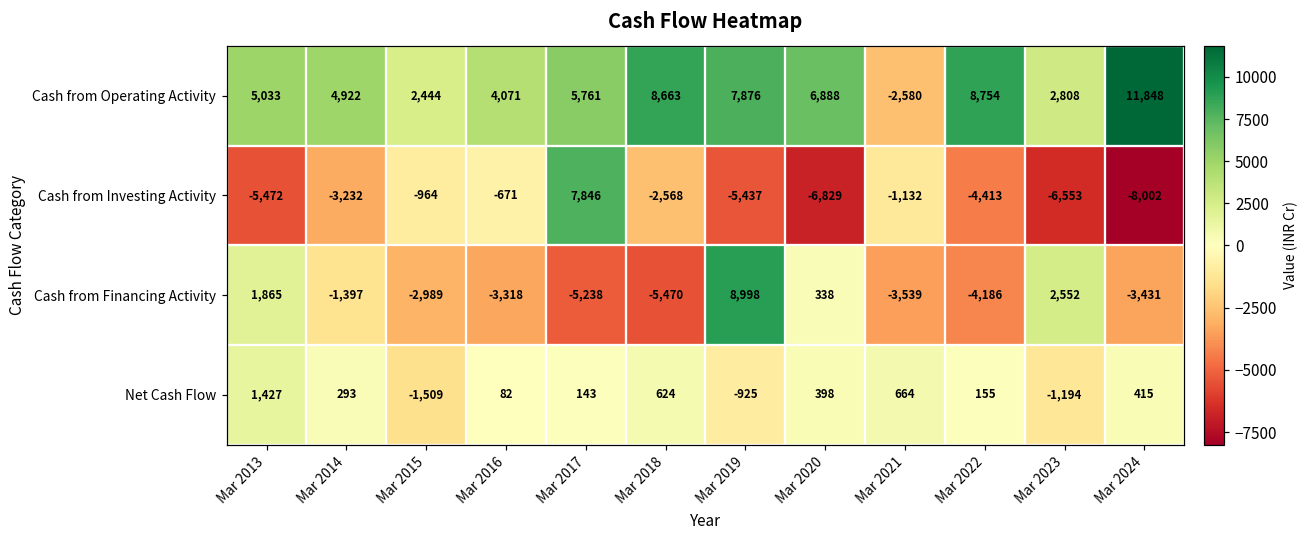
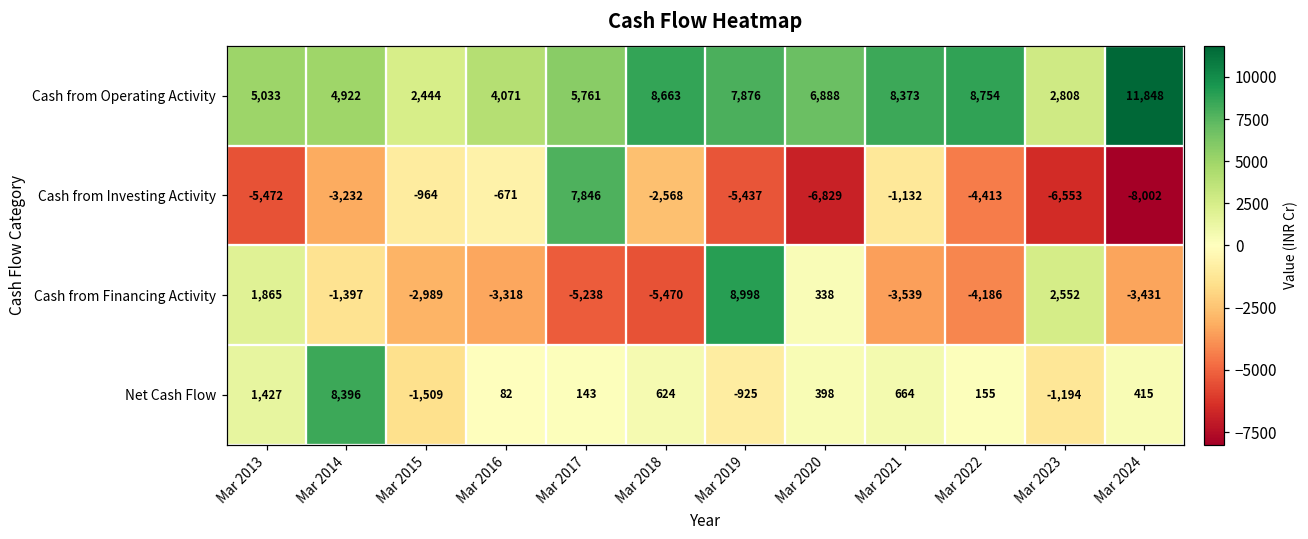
  {
    "Cash from Operating Activity": {
      "Mar 2013": "5,033",
      "Mar 2014": "4,922",
      "Mar 2015": "2,444",
      "Mar 2016": "4,071",
      "Mar 2017": "5,761",
      "Mar 2018": "8,663",
      "Mar 2019": "7,876",
      "Mar 2020": "6,888",
-     "Mar 2021": "-2,580",
+     "Mar 2021": "8,373",
      "Mar 2022": "8,754",
      "Mar 2023": "2,808",
      "Mar 2024": "11,848"
    },
    "Cash from Investing Activity": {
      "Mar 2013": "-5,472",
      "Mar 2014": "-3,232",
      "Mar 2015": "-964",
      "Mar 2016": "-671",
      "Mar 2017": "7,846",
      "Mar 2018": "-2,568",
      "Mar 2019": "-5,437",
      "Mar 2020": "-6,829",
      "Mar 2021": "-1,132",
      "Mar 2022": "-4,413",
      "Mar 2023": "-6,553",
      "Mar 2024": "-8,002"
    },
    "Cash from Financing Activity": {
      "Mar 2013": "1,865",
      "Mar 2014": "-1,397",
      "Mar 2015": "-2,989",
      "Mar 2016": "-3,318",
      "Mar 2017": "-5,238",
      "Mar 2018": "-5,470",
      "Mar 2019": "8,998",
      "Mar 2020": "338",
      "Mar 2021": "-3,539",
      "Mar 2022": "-4,186",
      "Mar 2023": "2,552",
      "Mar 2024": "-3,431"
    },
    "Net Cash Flow": {
      "Mar 2013": "1,427",
-     "Mar 2014": "293",
+     "Mar 2014": "8,396",
      "Mar 2015": "-1,509",
      "Mar 2016": "82",
      "Mar 2017": "143",
      "Mar 2018": "624",
      "Mar 2019": "-925",
      "Mar 2020": "398",
      "Mar 2021": "664",
      "Mar 2022": "155",
      "Mar 2023": "-1,194",
      "Mar 2024": "415"
    }
  }
